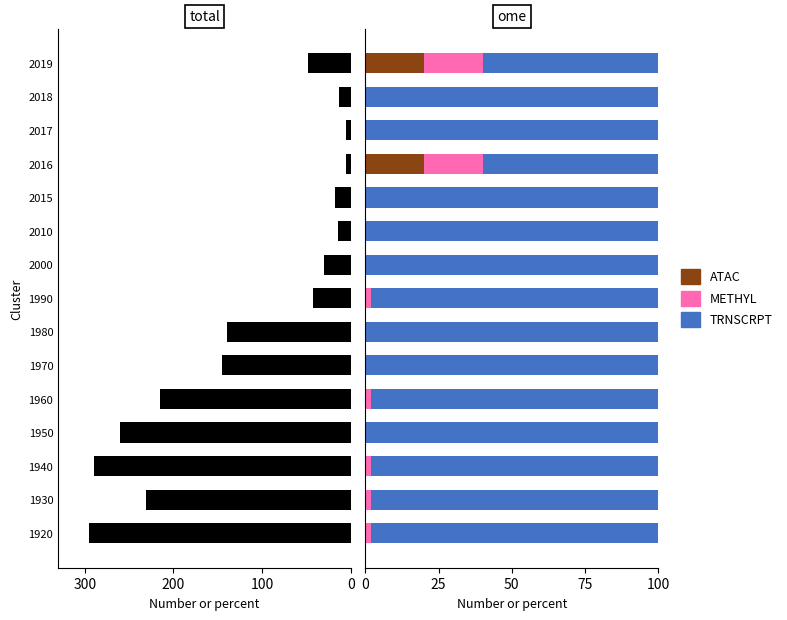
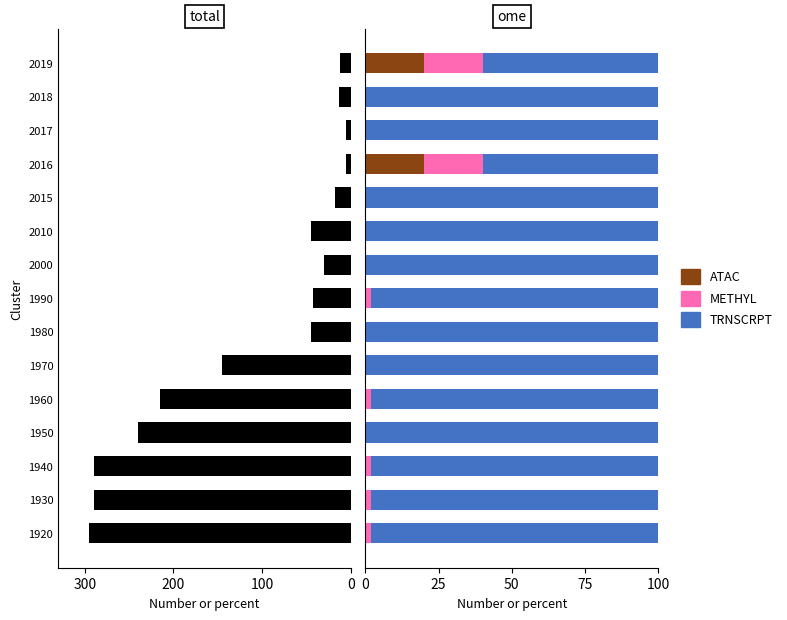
  {
    "total": {
-     "2019": 50,
+     "2019": 10,
      "2018": 10,
      "2017": 10,
      "2016": 10,
      "2015": 20,
-     "2010": 20,
+     "2010": 50,
      "2000": 30,
      "1990": 40,
-     "1980": 140,
+     "1980": 50,
      "1970": 150,
      "1960": 220,
-     "1950": 260,
+     "1950": 240,
      "1940": 290,
-     "1930": 230,
+     "1930": 290,
      "1920": 300
    }
  }
